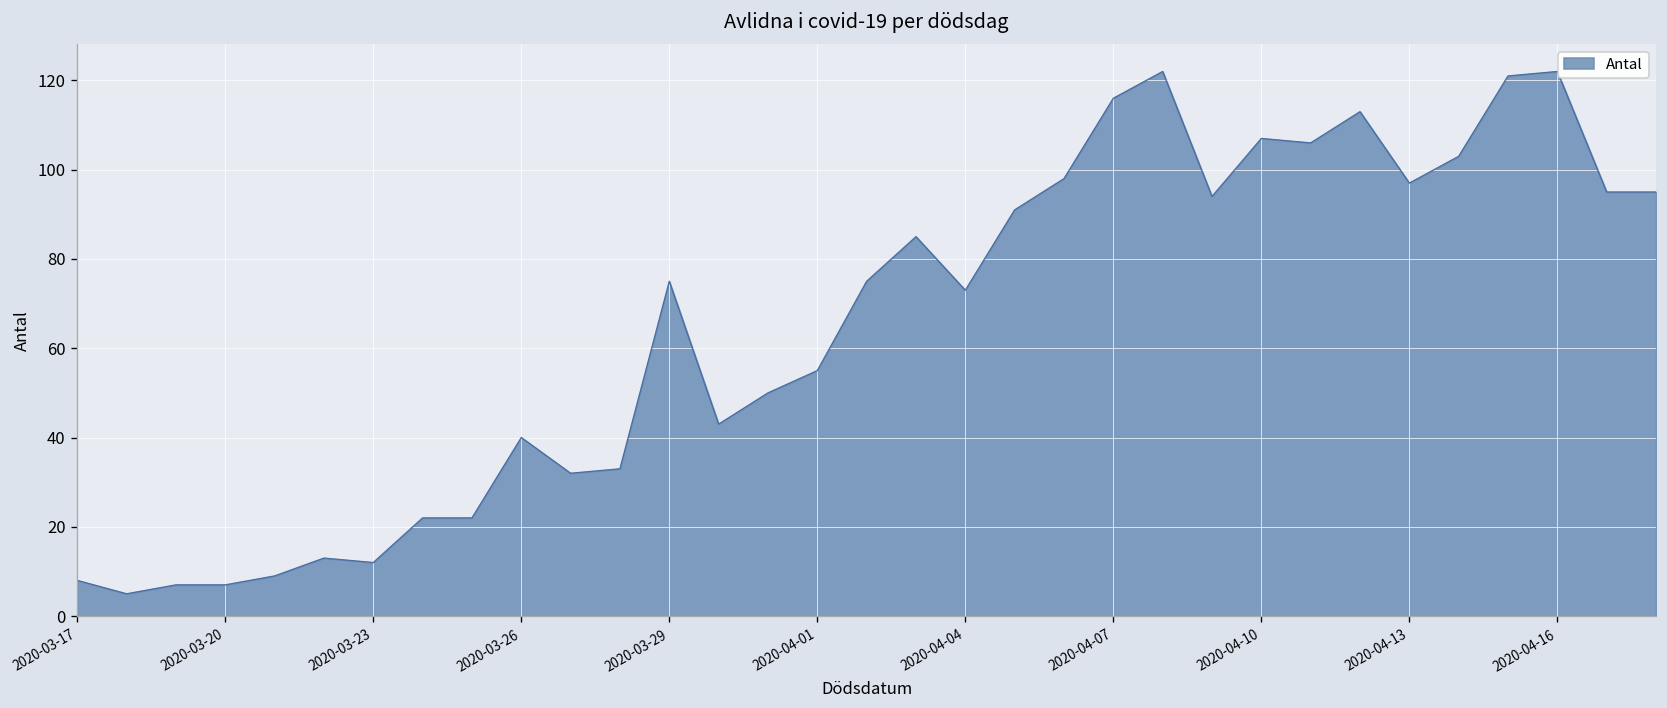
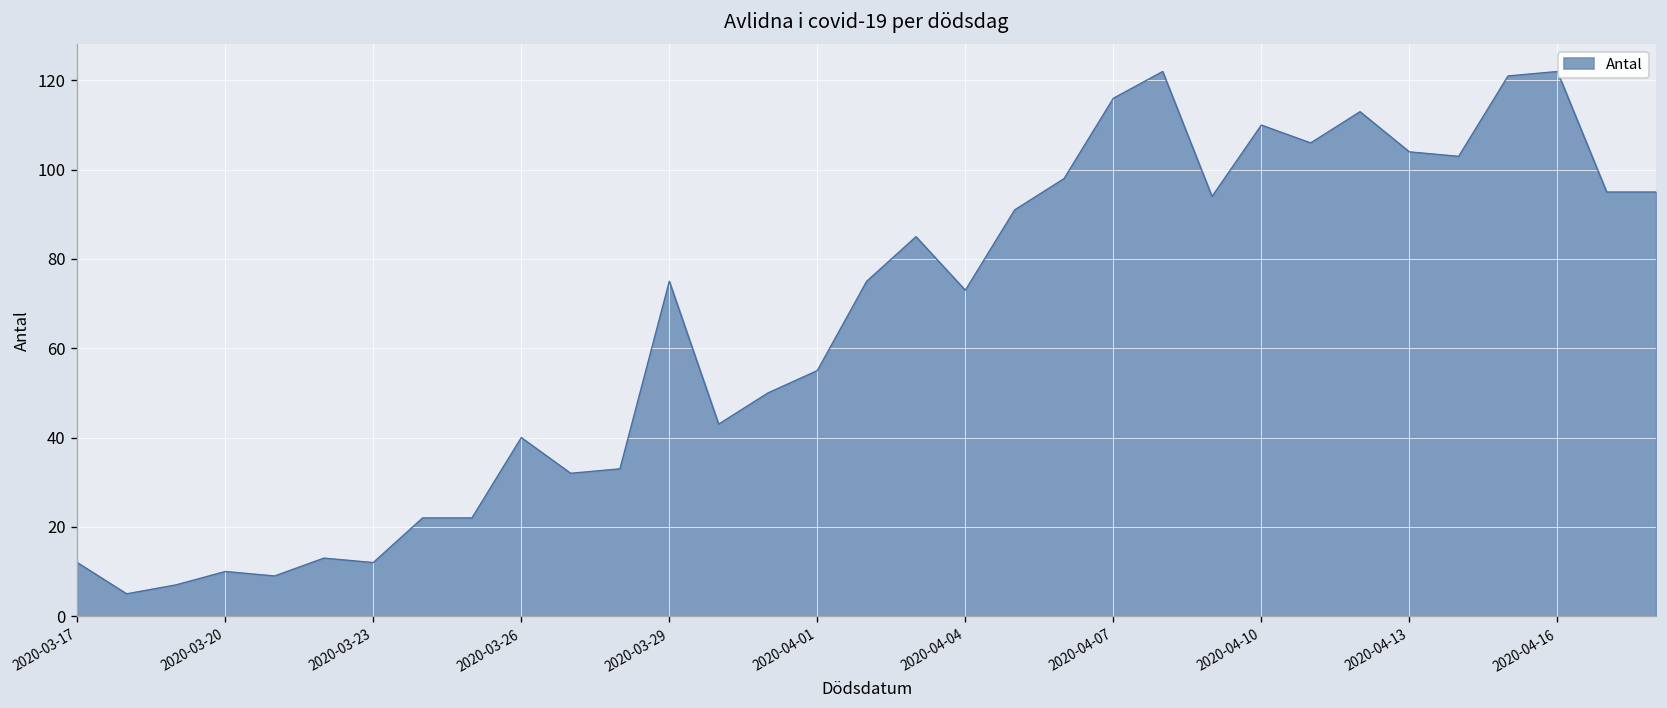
  {
-   "2020-03-17": 8,
-   "2020-03-20": 7,
+   "2020-03-17": 12,
+   "2020-03-20": 10,
    "2020-03-23": 12,
    "2020-03-26": 40,
    "2020-03-29": 75,
    "2020-04-01": 55,
    "2020-04-04": 73,
    "2020-04-07": 116,
-   "2020-04-10": 107,
-   "2020-04-13": 97,
+   "2020-04-10": 110,
+   "2020-04-13": 104,
    "2020-04-16": 122
  }
